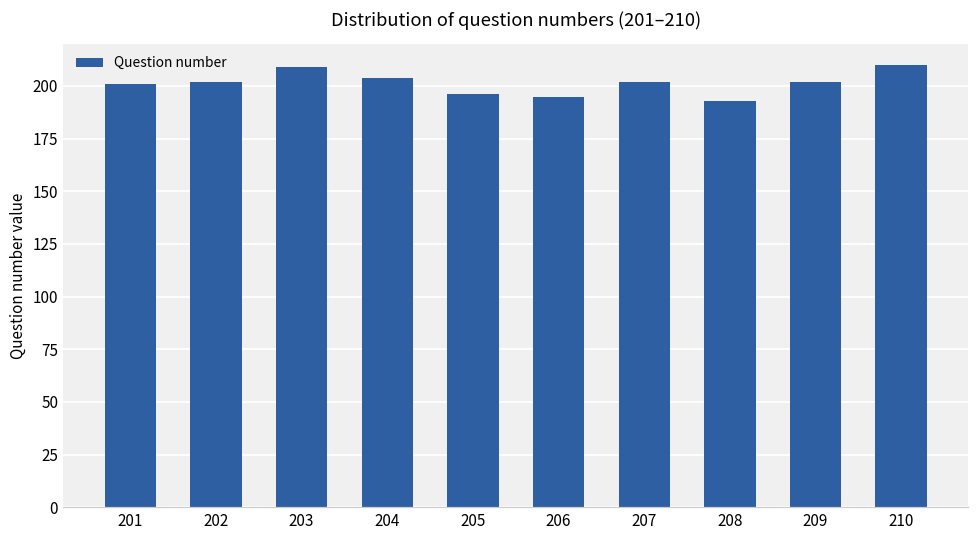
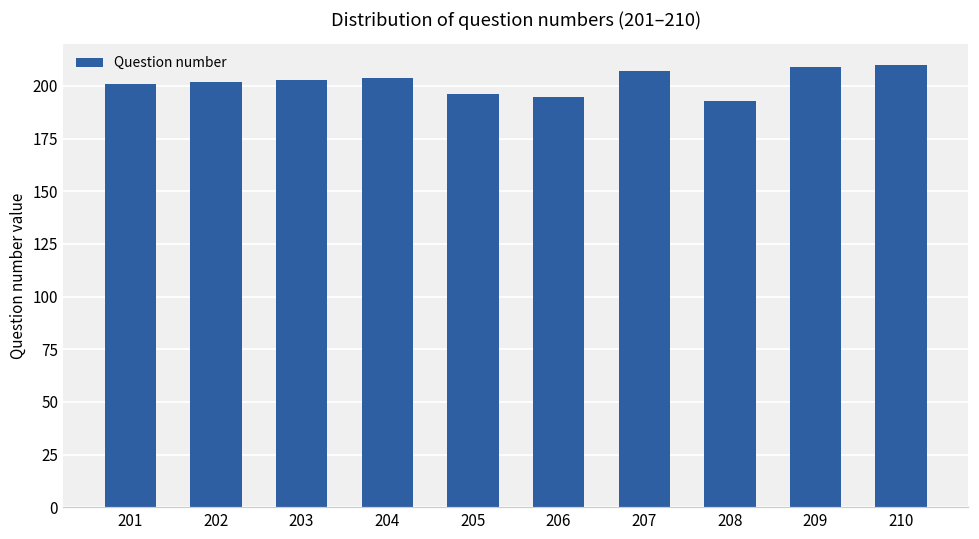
  {
    "201": 201,
    "202": 202,
-   "203": 209,
+   "203": 203,
    "204": 204,
    "205": 196,
    "206": 195,
-   "207": 202,
+   "207": 207,
    "208": 193,
-   "209": 202,
+   "209": 209,
    "210": 210
  }
